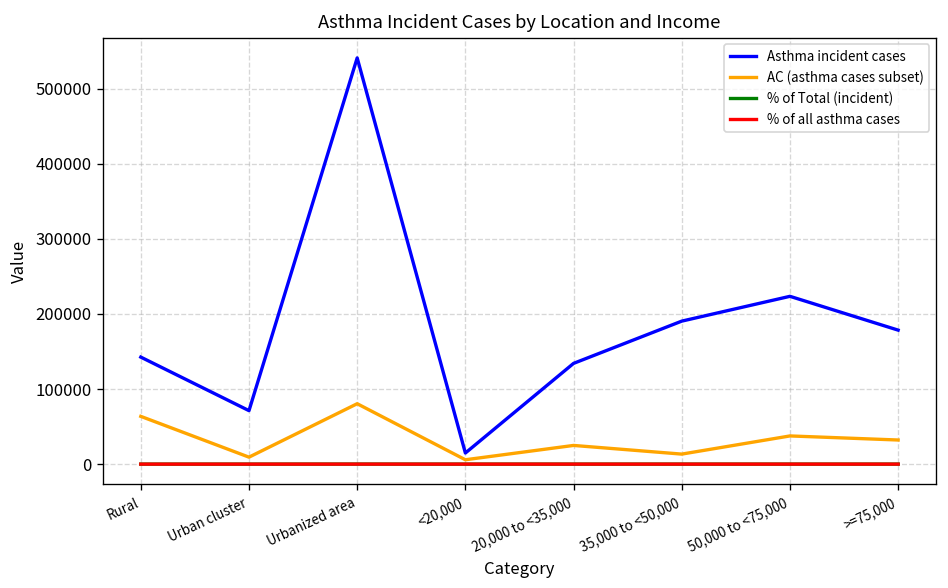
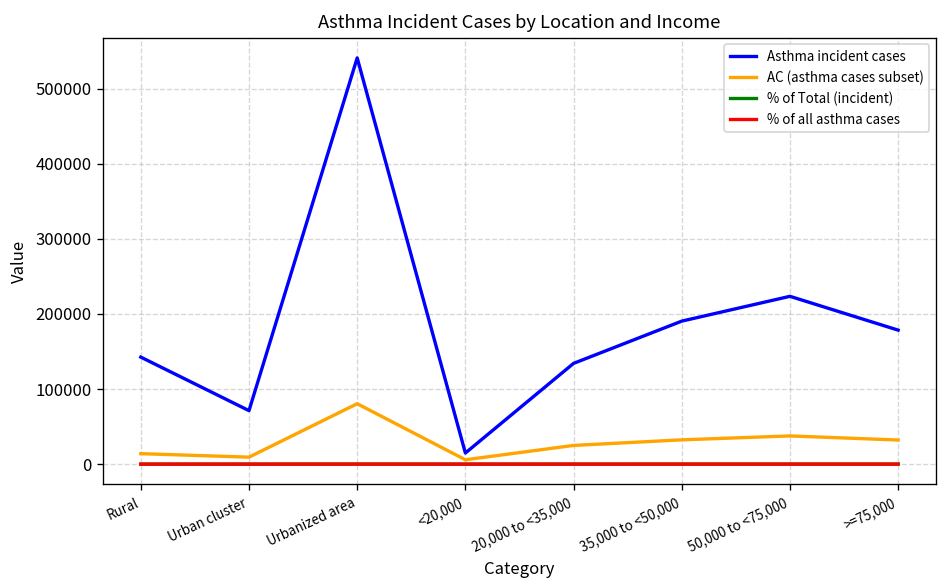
  {
    "Asthma incident cases": {
      "Rural": 140000,
      "Urban cluster": 70000,
      "Urbanized area": 540000,
      "<20,000": 10000,
      "20,000 to <35,000": 130000,
      "35,000 to <50,000": 190000,
      "50,000 to <75,000": 220000,
      ">=75,000": 180000
    },
    "AC (asthma cases subset)": {
-     "Rural": 60000,
+     "Rural": 10000,
      "Urban cluster": 10000,
      "Urbanized area": 80000,
      "<20,000": 10000,
      "20,000 to <35,000": 20000,
-     "35,000 to <50,000": 10000,
+     "35,000 to <50,000": 30000,
      "50,000 to <75,000": 40000,
      ">=75,000": 30000
    },
    "% of all asthma cases": {
      "Rural": 0,
      "Urban cluster": 0,
      "Urbanized area": 0,
      "<20,000": 0,
      "20,000 to <35,000": 0,
      "35,000 to <50,000": 0,
      "50,000 to <75,000": 0,
      ">=75,000": 0
    }
  }
